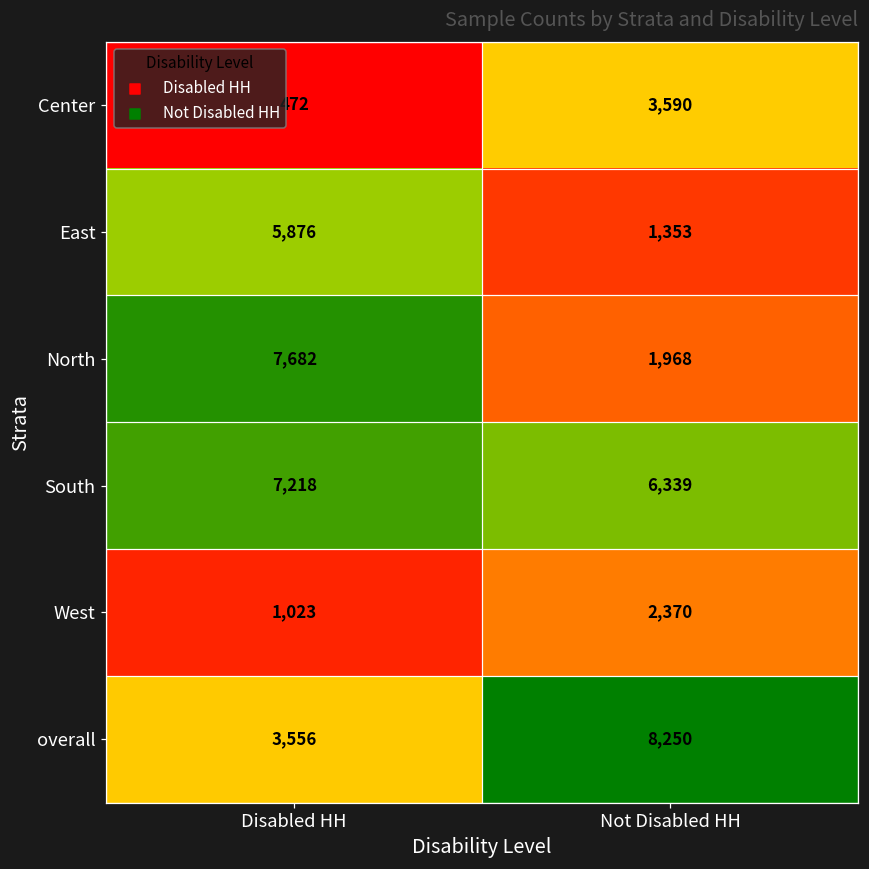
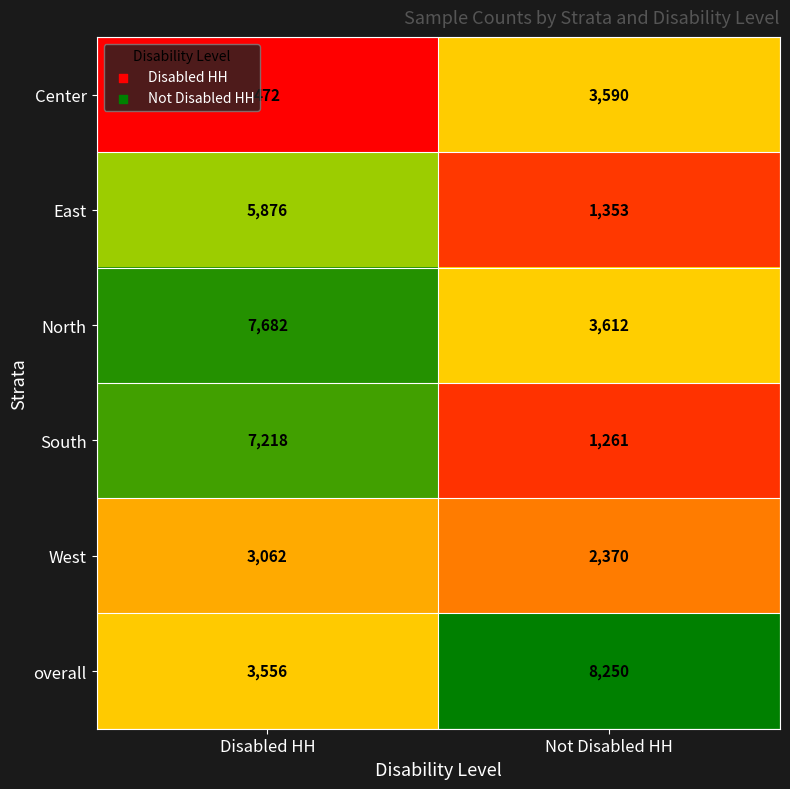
  {
    "Center": {
      "Not Disabled HH": "3,590"
    },
    "East": {
      "Disabled HH": "5,876",
      "Not Disabled HH": "1,353"
    },
    "North": {
      "Disabled HH": "7,682",
-     "Not Disabled HH": "1,968"
+     "Not Disabled HH": "3,612"
    },
    "South": {
      "Disabled HH": "7,218",
-     "Not Disabled HH": "6,339"
+     "Not Disabled HH": "1,261"
    },
    "West": {
-     "Disabled HH": "1,023",
+     "Disabled HH": "3,062",
      "Not Disabled HH": "2,370"
    },
    "overall": {
      "Disabled HH": "3,556",
      "Not Disabled HH": "8,250"
    }
  }
